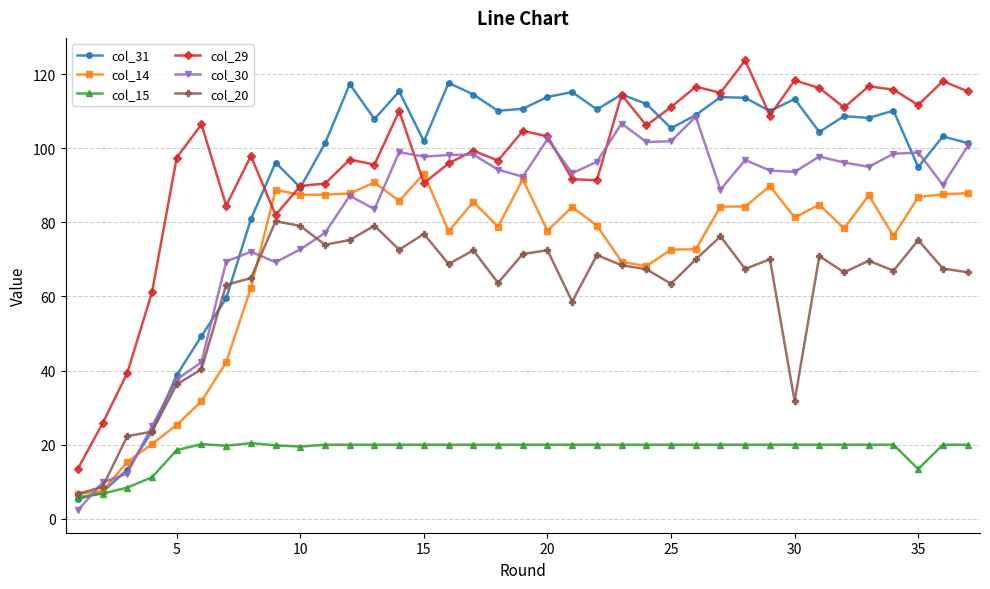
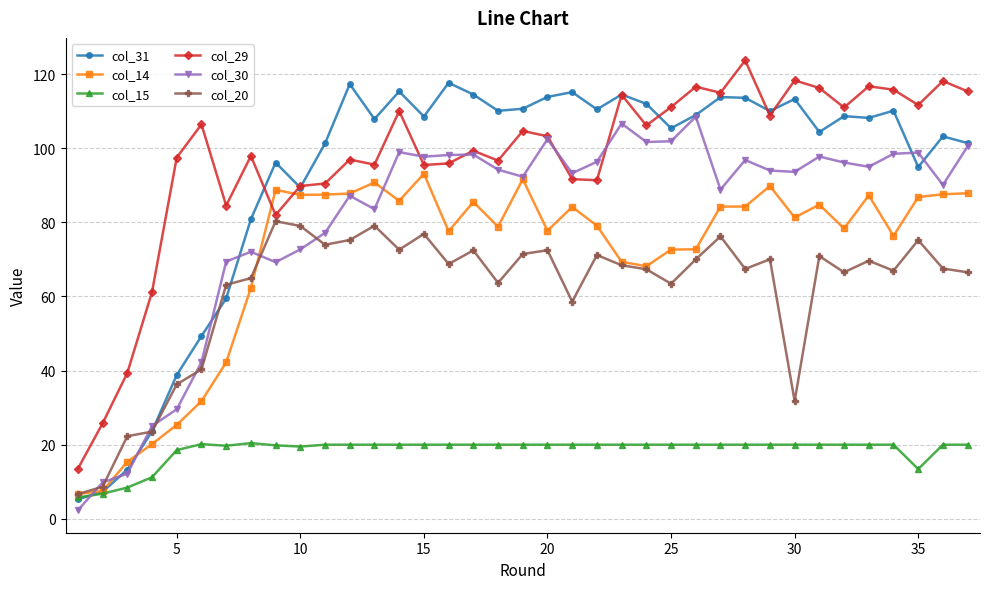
  {
    "col_31": {
      "5": 39,
-     "15": 102,
+     "15": 109,
      "20": 114,
      "25": 105,
      "30": 113,
      "35": 95
    },
    "col_14": {
      "5": 25,
      "10": 87,
      "15": 93,
      "20": 78,
      "25": 73,
      "30": 81,
      "35": 87
    },
    "col_15": {
      "5": 19,
      "10": 19,
      "15": 20,
      "20": 20,
      "25": 20,
      "30": 20,
      "35": 13
    },
    "col_29": {
      "5": 98,
-     "15": 91,
+     "15": 95,
      "20": 103,
      "25": 111,
      "30": 118,
      "35": 112
    },
    "col_30": {
-     "5": 38,
+     "5": 30,
      "10": 73,
      "15": 98,
      "20": 102,
      "25": 102,
      "30": 94,
      "35": 99
    },
    "col_20": {
      "5": 36,
      "10": 79,
      "15": 77,
      "20": 72,
      "25": 63,
      "30": 32,
      "35": 75
    }
  }
